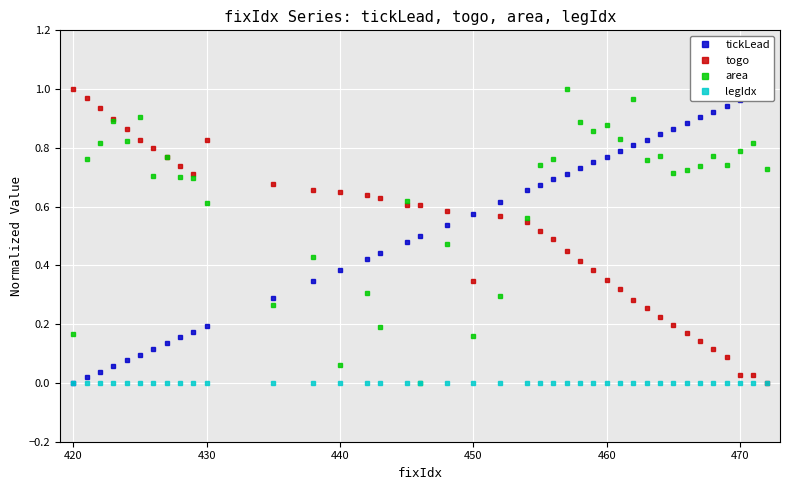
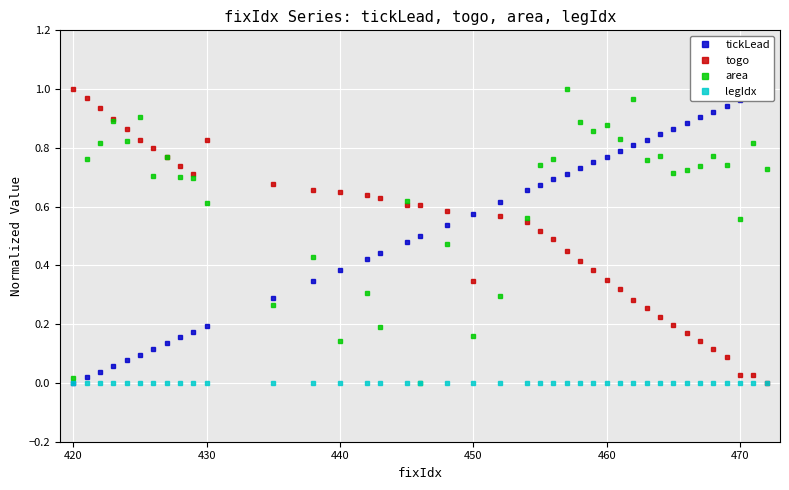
  {
    "tickLead": {
      "430": 0.19,
      "440": 0.39,
      "450": 0.58,
      "460": 0.77
    },
    "togo": {
      "420": 1.00,
      "430": 0.83,
      "440": 0.65,
      "450": 0.35,
      "460": 0.35,
      "470": 0.03
    },
    "area": {
-     "420": 0.17,
+     "420": 0.02,
      "430": 0.61,
-     "440": 0.06,
+     "440": 0.14,
      "450": 0.16,
      "460": 0.88,
-     "470": 0.79
+     "470": 0.56
    },
    "legIdx": {
      "430": 0.00,
      "440": 0.00,
      "450": 0.00,
      "460": 0.00,
      "470": 0.00
    }
  }
